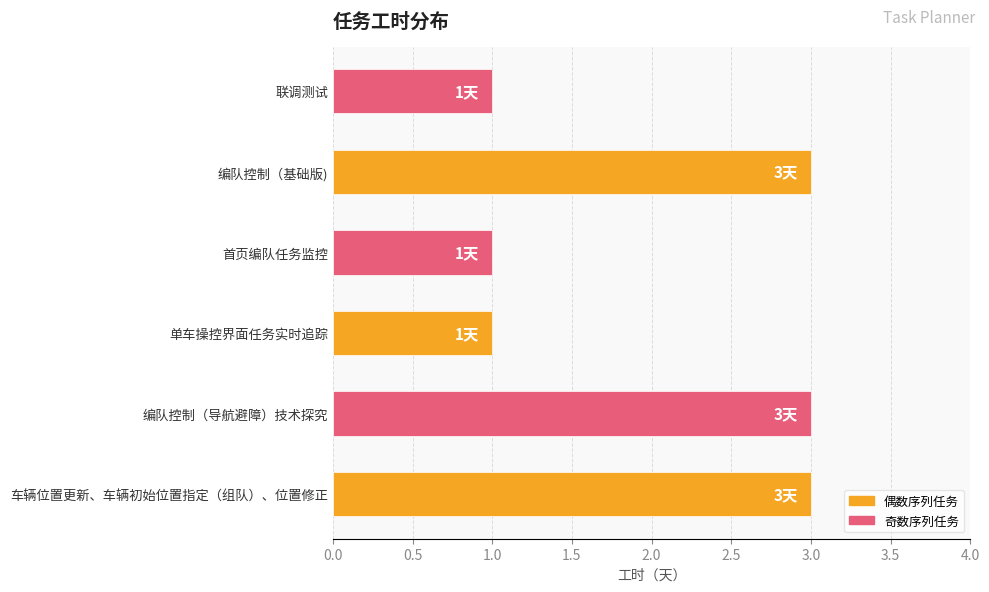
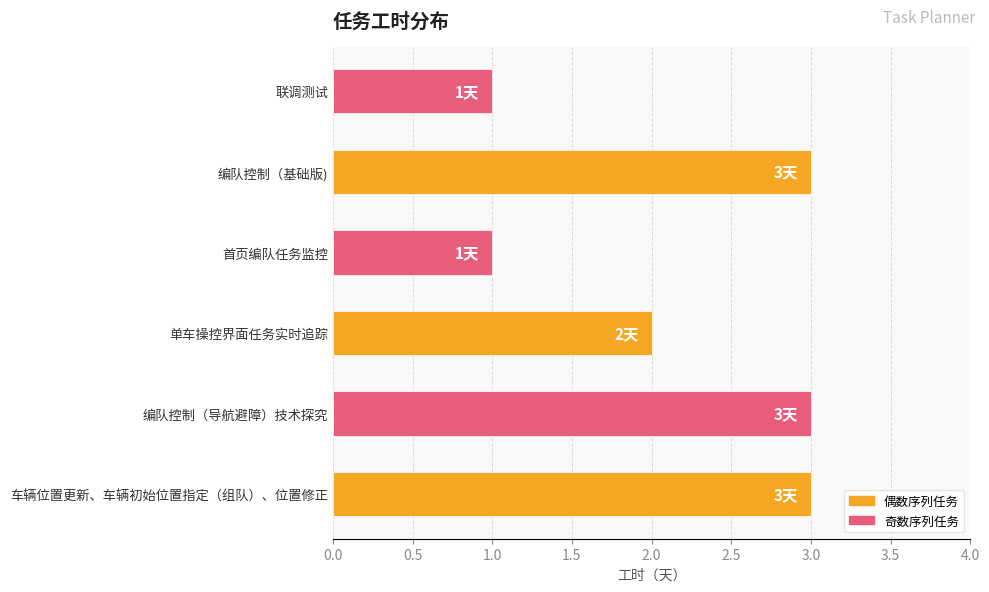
  {
    "联调测试": "1天",
    "编队控制（基础版)": "3天",
    "首页编队任务监控": "1天",
-   "单车操控界面任务实时追踪": "1天",
+   "单车操控界面任务实时追踪": "2天",
    "编队控制（导航避障）技术探究": "3天",
    "车辆位置更新、车辆初始位置指定（组队）、位置修正": "3天"
  }
